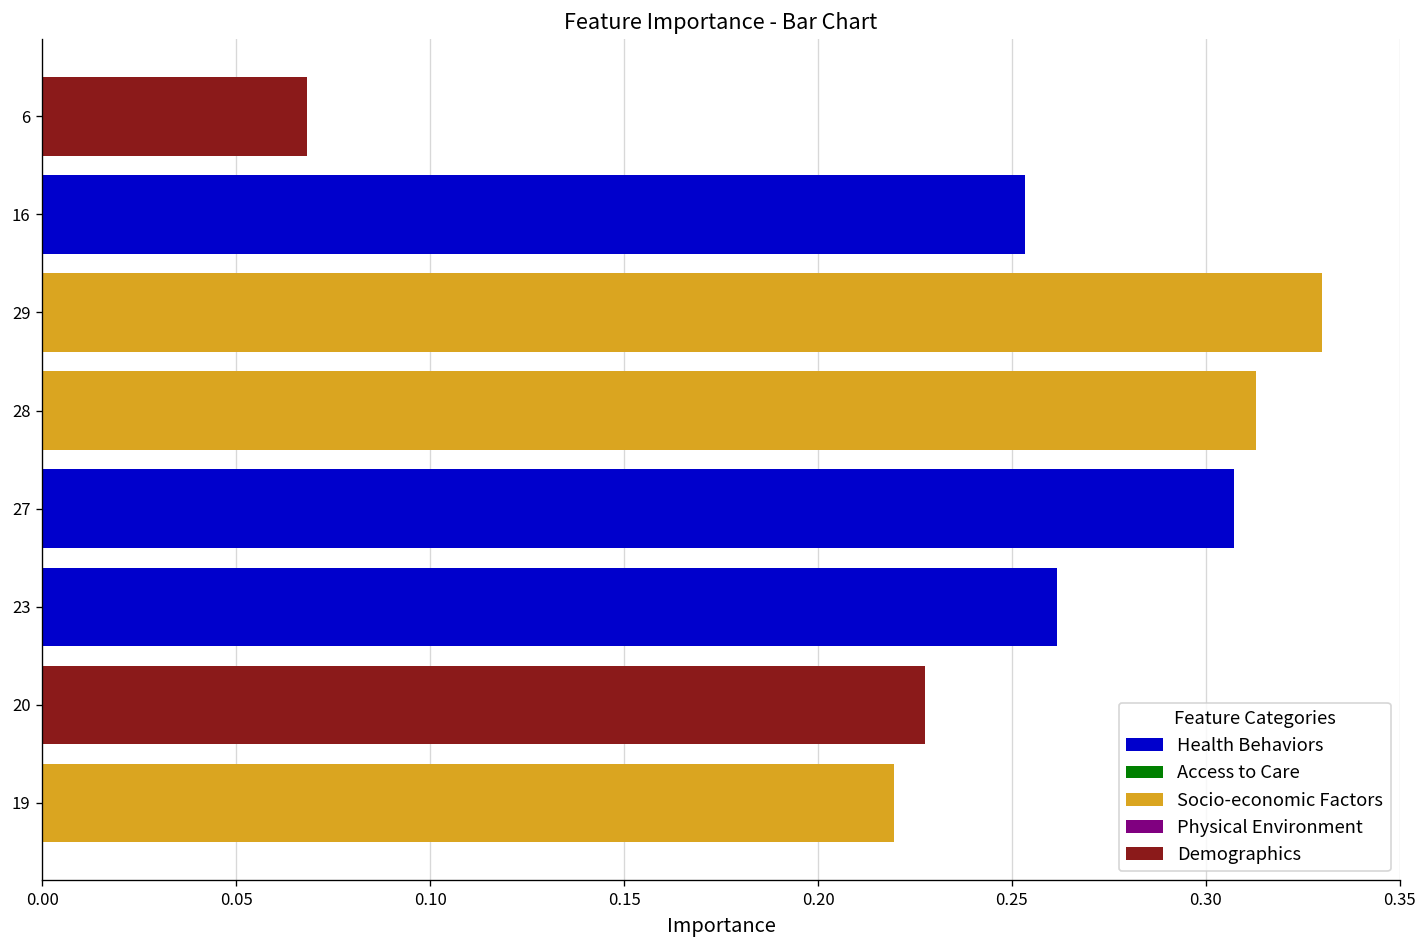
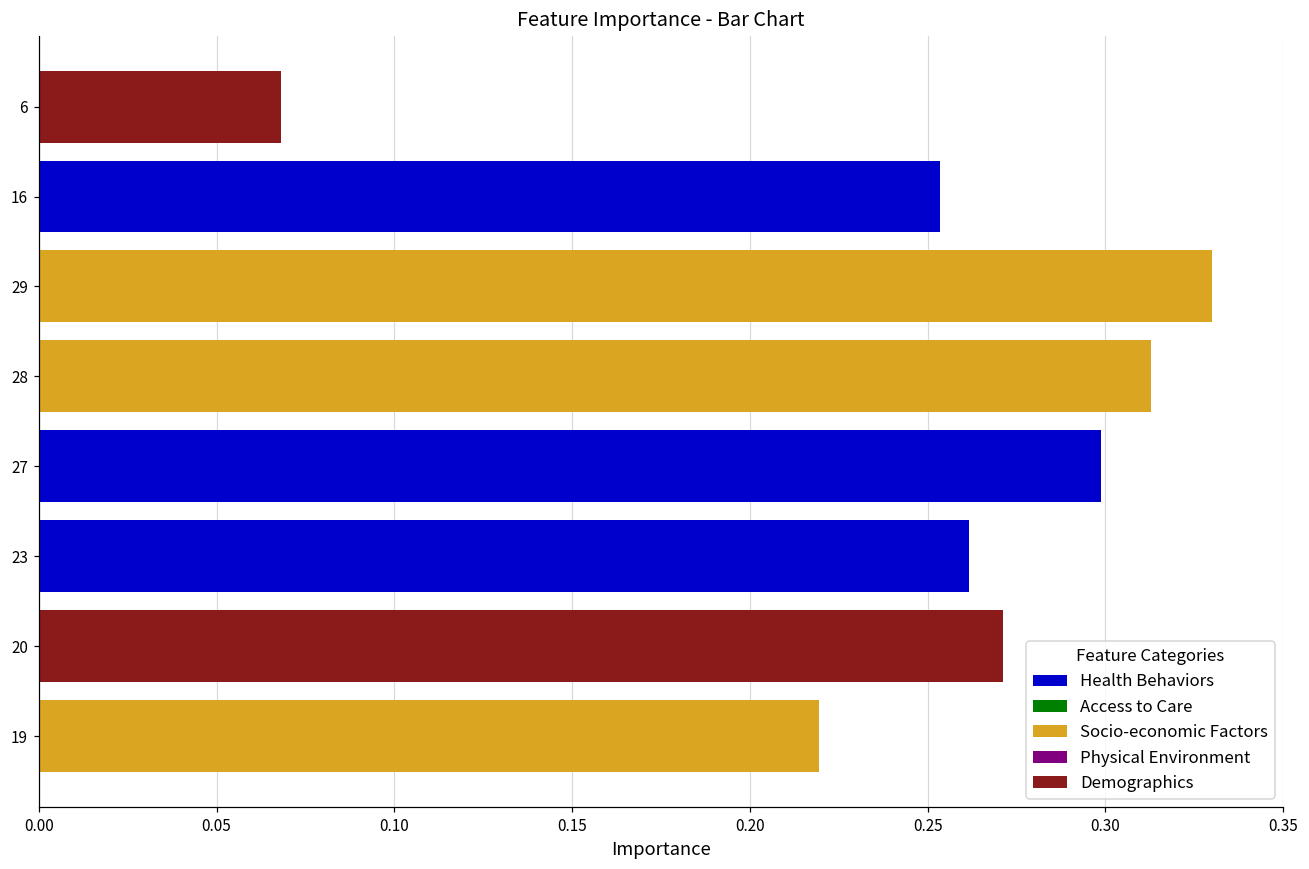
  {
    "6": 0.068,
    "16": 0.253,
    "29": 0.330,
    "28": 0.313,
-   "27": 0.307,
+   "27": 0.299,
    "23": 0.262,
-   "20": 0.228,
+   "20": 0.271,
    "19": 0.220
  }
